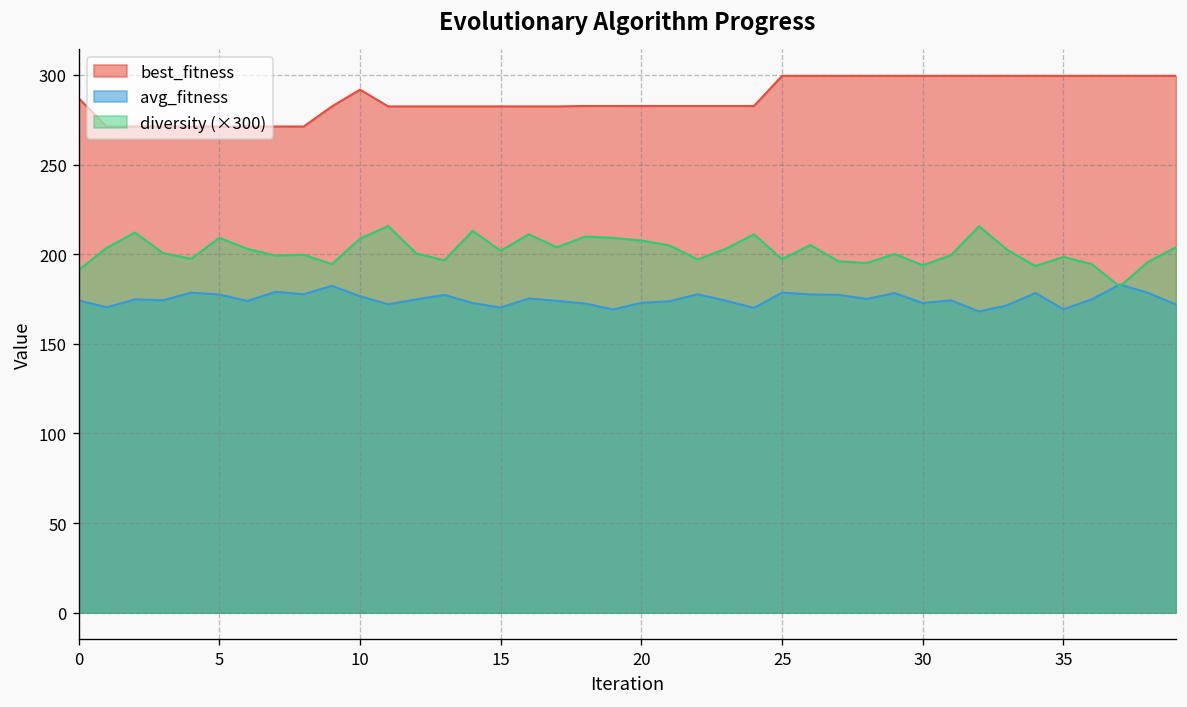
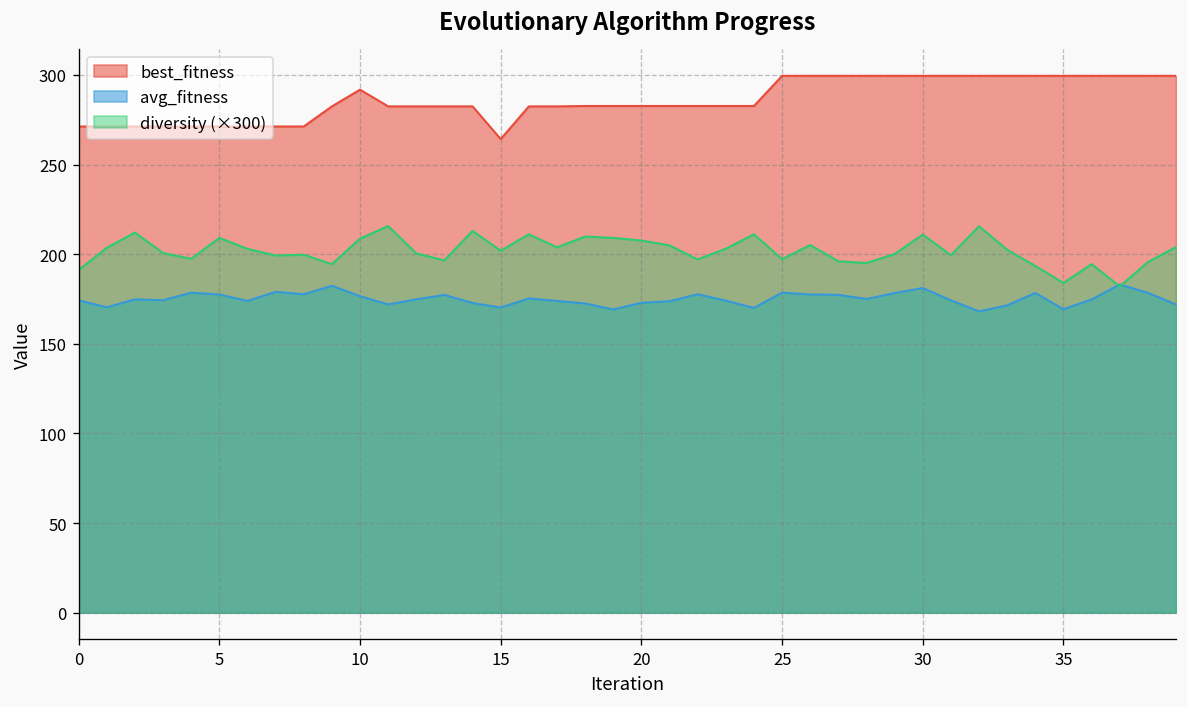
  {
    "best_fitness": {
-     "0": 287,
+     "0": 271,
      "10": 292,
-     "15": 283,
+     "15": 264,
      "20": 283,
      "25": 300,
      "30": 300,
      "35": 300
    },
    "avg_fitness": {
      "0": 174,
      "5": 178,
      "10": 177,
      "15": 170,
      "20": 173,
      "25": 179,
-     "30": 173,
+     "30": 181,
      "35": 169
    },
    "diversity (×300)": {
      "0": 191,
      "5": 209,
      "10": 209,
      "15": 202,
      "20": 208,
      "25": 197,
-     "30": 194,
-     "35": 199
+     "30": 211,
+     "35": 184
    }
  }
